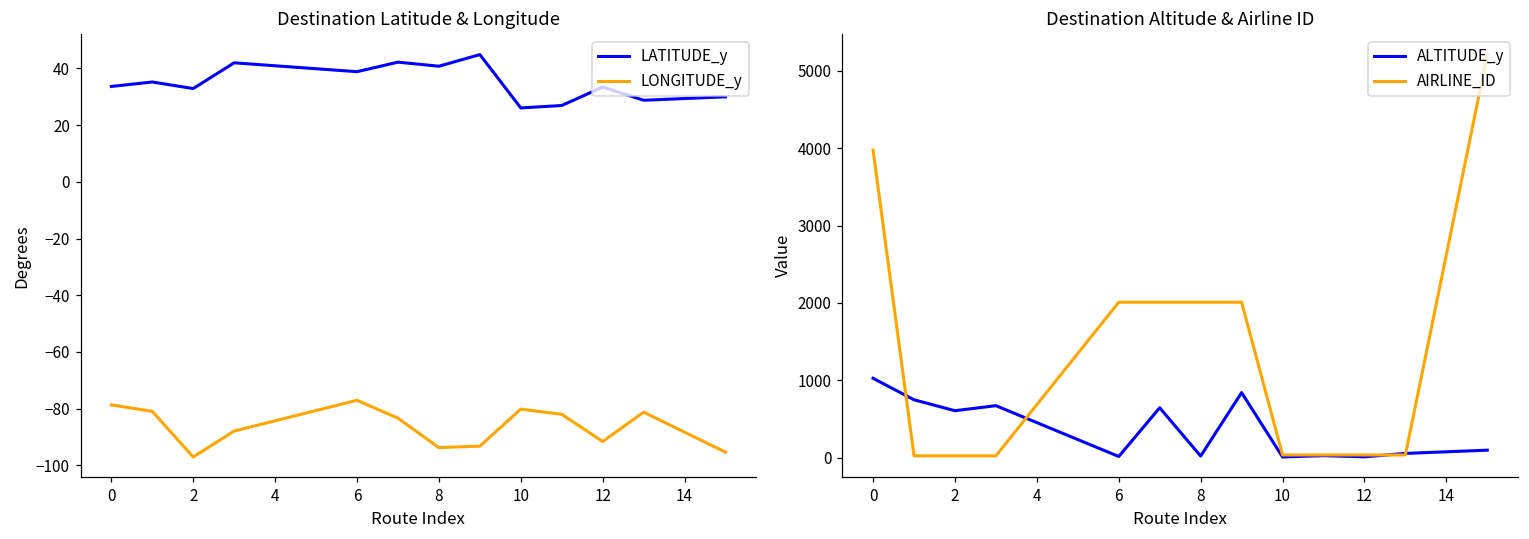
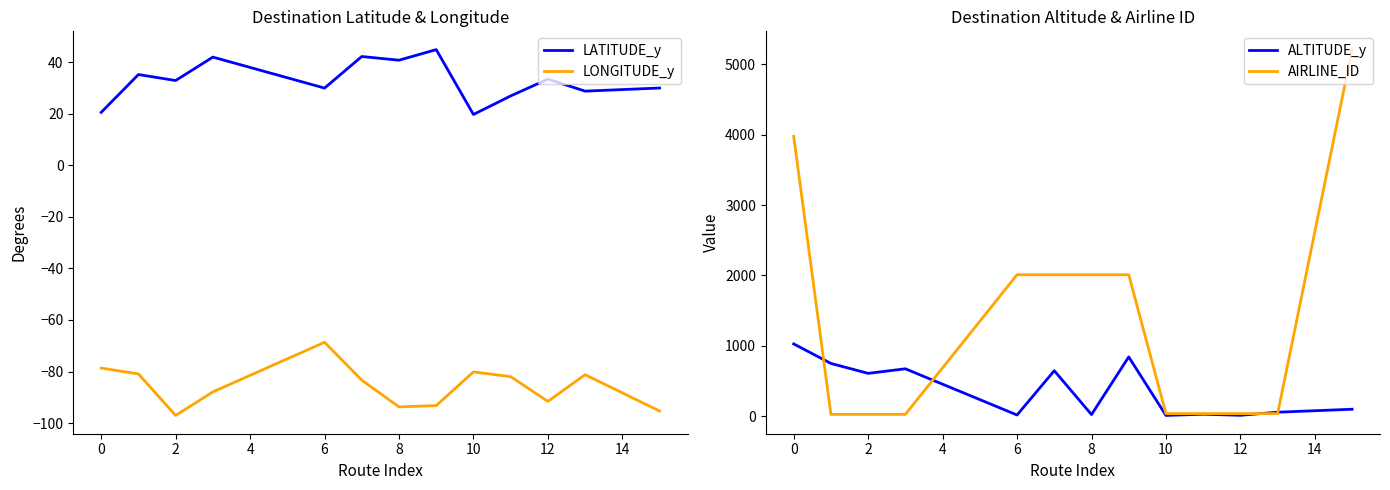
  {
    "Destination Latitude & Longitude": {
      "LATITUDE_y": {
-       "0": 34,
+       "0": 21,
        "2": 33,
-       "6": 39,
+       "6": 30,
        "8": 41,
-       "10": 26
+       "10": 20
      },
      "LONGITUDE_y": {
        "0": -79,
        "2": -97,
-       "6": -77,
+       "6": -69,
        "8": -94,
        "10": -80,
        "12": -92
      }
    },
    "Destination Altitude & Airline ID": {
      "ALTITUDE_y": {
        "0": 1000,
        "2": 600,
        "6": 0,
        "8": 0
      },
      "AIRLINE_ID": {
        "0": 4000,
        "2": 0,
        "6": 2000,
        "8": 2000
      }
    }
  }
